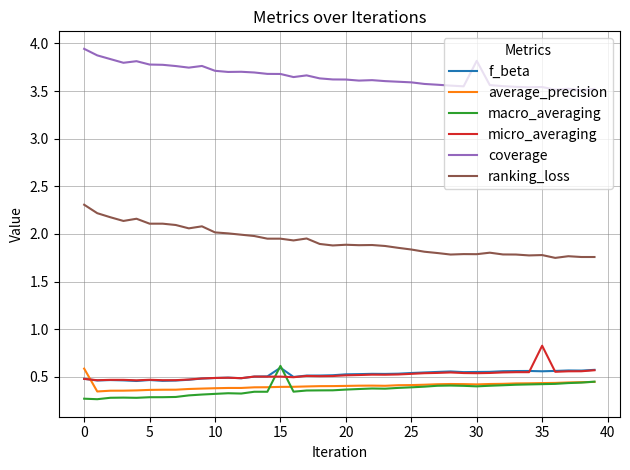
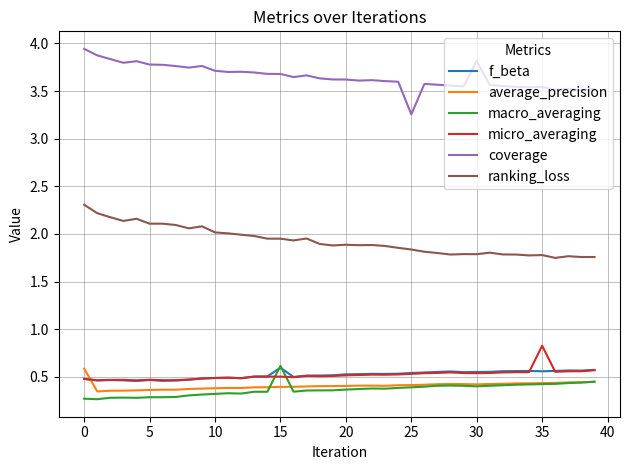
  {
    "f_beta": {
      "35": 0.6
    },
    "average_precision": {
      "0": 0.6,
      "5": 0.4,
      "10": 0.4,
      "15": 0.4,
      "20": 0.4
    },
    "macro_averaging": {
      "0": 0.3,
      "5": 0.3,
      "10": 0.3,
      "20": 0.4
    },
    "micro_averaging": {
      "15": 0.5,
      "35": 0.8
    },
    "coverage": {
      "0": 3.9,
      "5": 3.8,
      "10": 3.7,
      "15": 3.7,
      "20": 3.6,
-     "25": 3.6
+     "25": 3.3
    },
    "ranking_loss": {
      "0": 2.3,
      "5": 2.1,
      "10": 2.0,
      "15": 2.0,
      "20": 1.9,
      "25": 1.8,
      "30": 1.8,
      "35": 1.8
    }
  }
